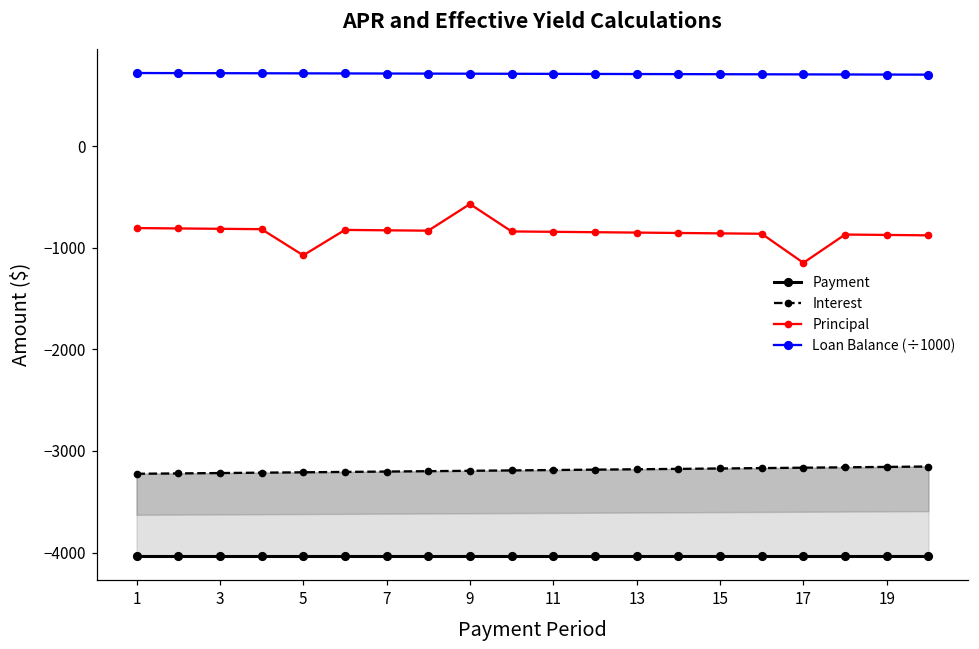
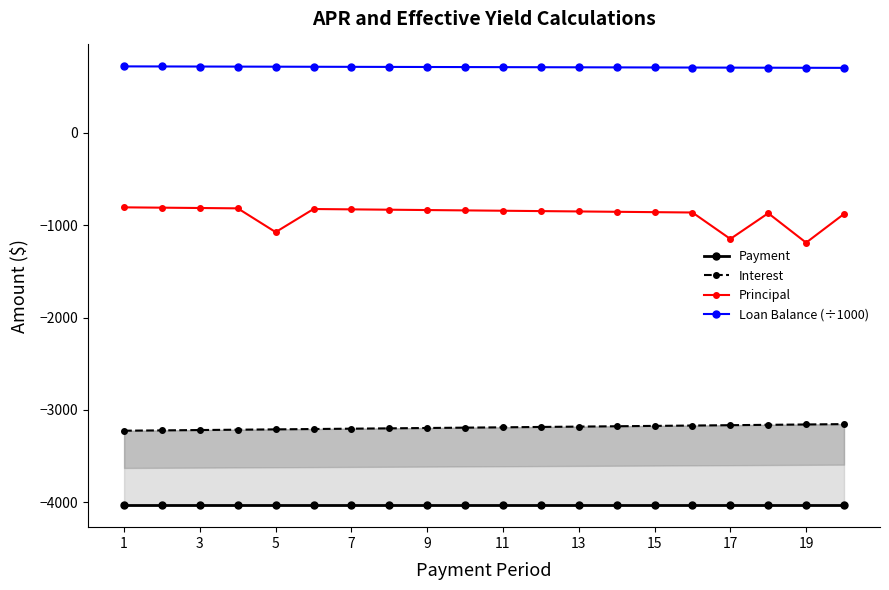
  {
    "Principal": {
      "1": -800,
      "3": -800,
      "5": -1100,
      "7": -800,
-     "9": -600,
+     "9": -800,
      "11": -800,
      "13": -900,
      "15": -900,
      "17": -1100,
-     "19": -900
+     "19": -1200
    },
    "Loan Balance (÷1000)": {
      "1": 700,
      "3": 700,
      "5": 700,
      "7": 700,
      "9": 700,
      "11": 700,
      "13": 700,
      "15": 700,
      "17": 700,
      "19": 700
    }
  }
